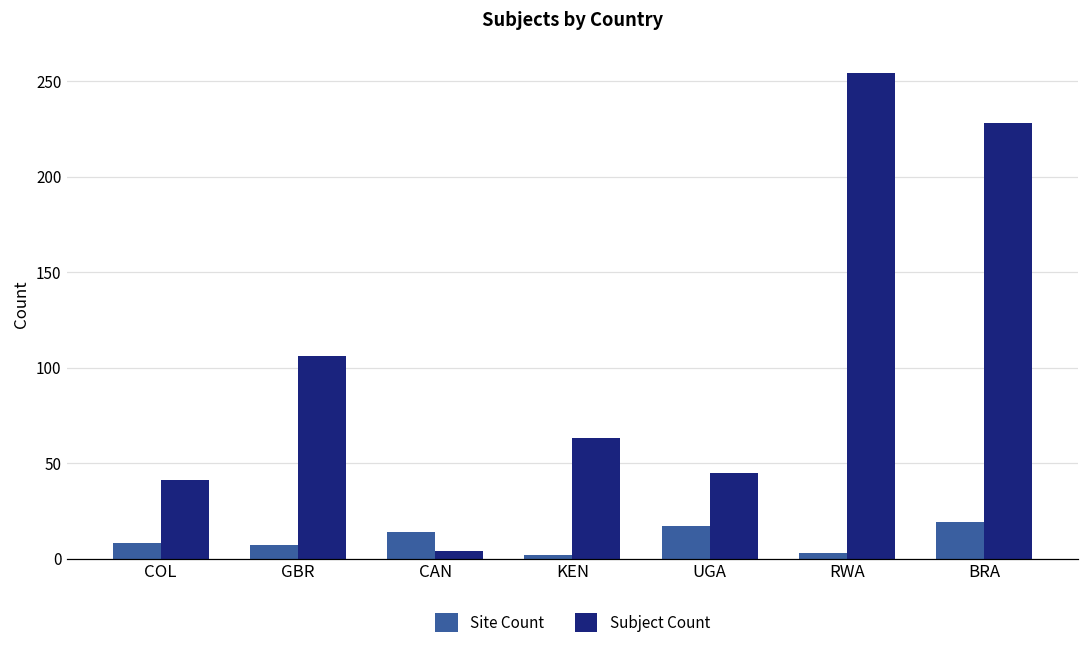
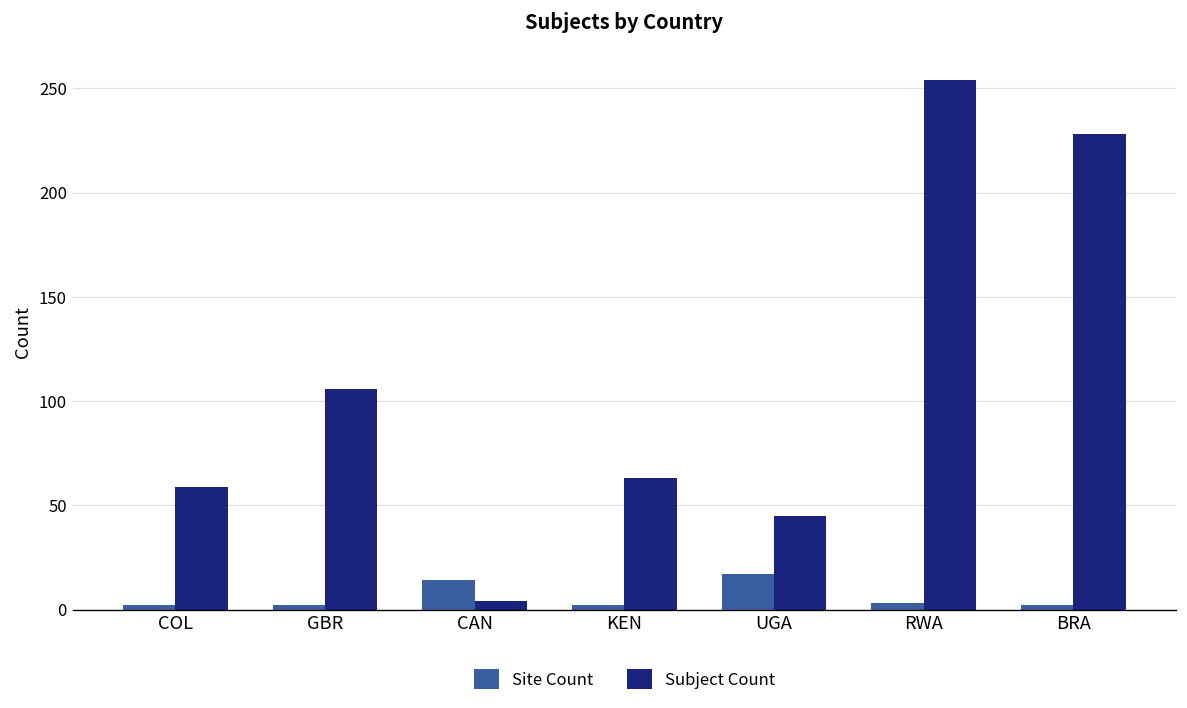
  {
    "Site Count": {
-     "COL": 8,
-     "GBR": 7,
+     "COL": 2,
+     "GBR": 2,
      "CAN": 14,
      "KEN": 2,
      "UGA": 17,
      "RWA": 3,
-     "BRA": 19
+     "BRA": 2
    },
    "Subject Count": {
-     "COL": 41,
+     "COL": 59,
      "GBR": 106,
      "CAN": 4,
      "KEN": 63,
      "UGA": 45,
      "RWA": 254,
      "BRA": 228
    }
  }
